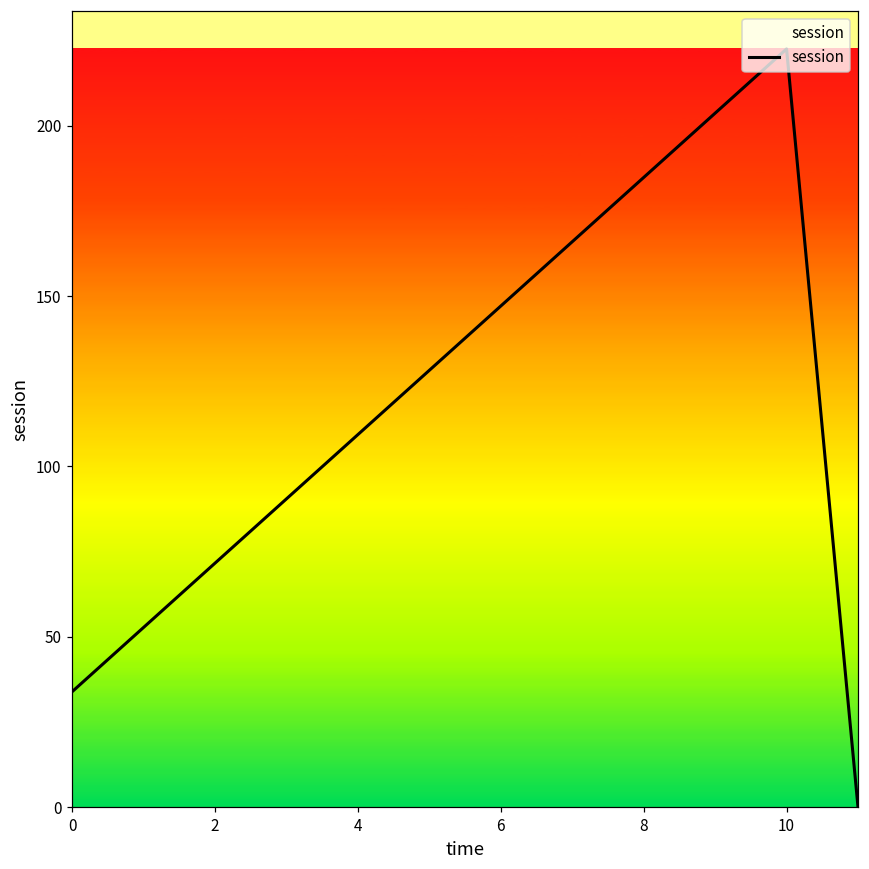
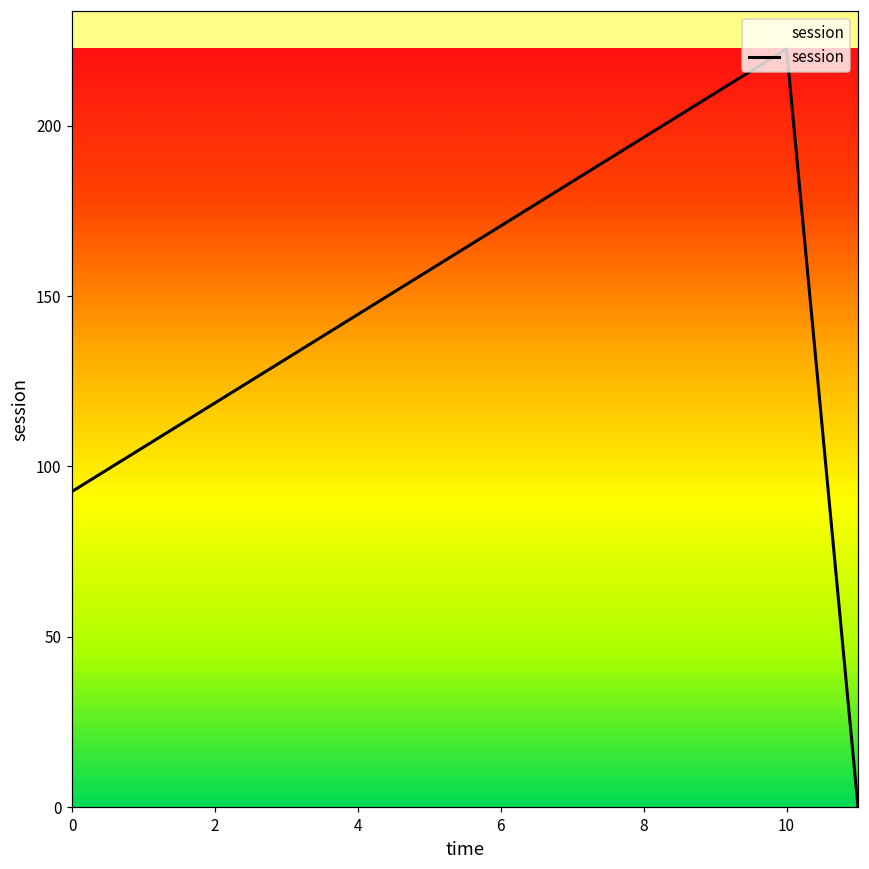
  {
-   "0": 34
+   "0": 93
  }
